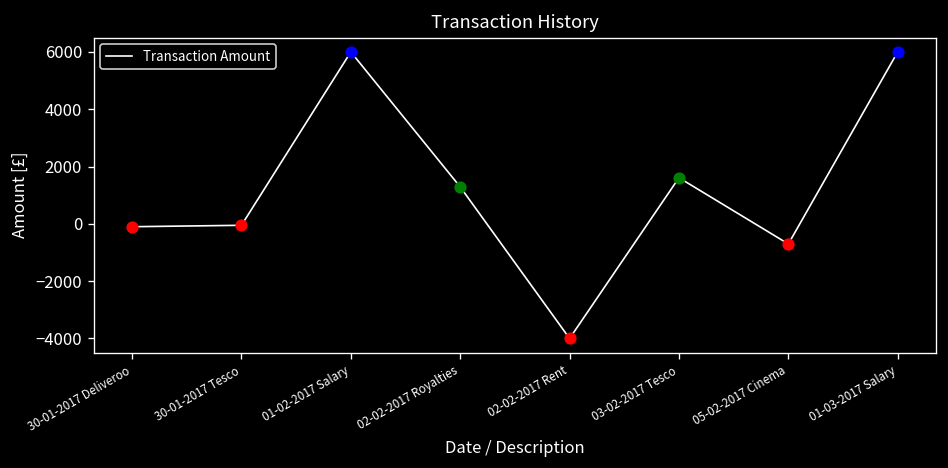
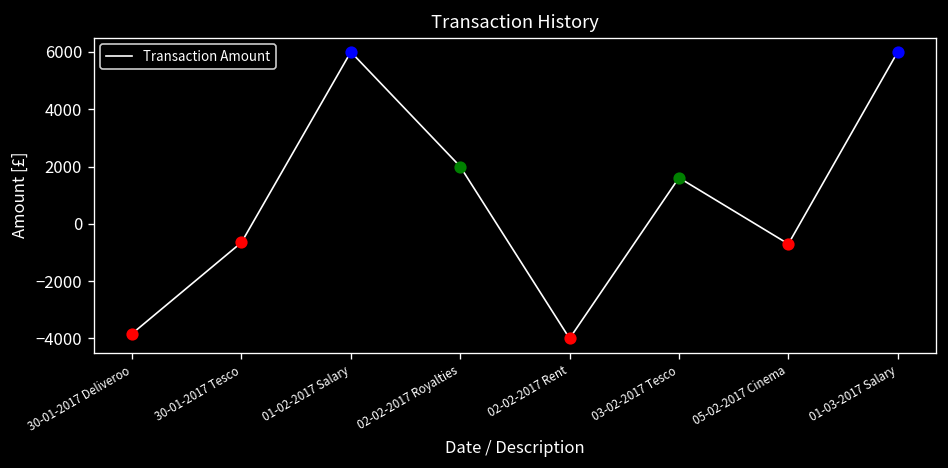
  {
    "Transaction Amount": {
-     "30-01-2017 Deliveroo": -100,
-     "30-01-2017 Tesco": -100,
-     "02-02-2017 Royalties": 1300
+     "30-01-2017 Deliveroo": -3800,
+     "30-01-2017 Tesco": -600,
+     "02-02-2017 Royalties": 2000
    }
  }
